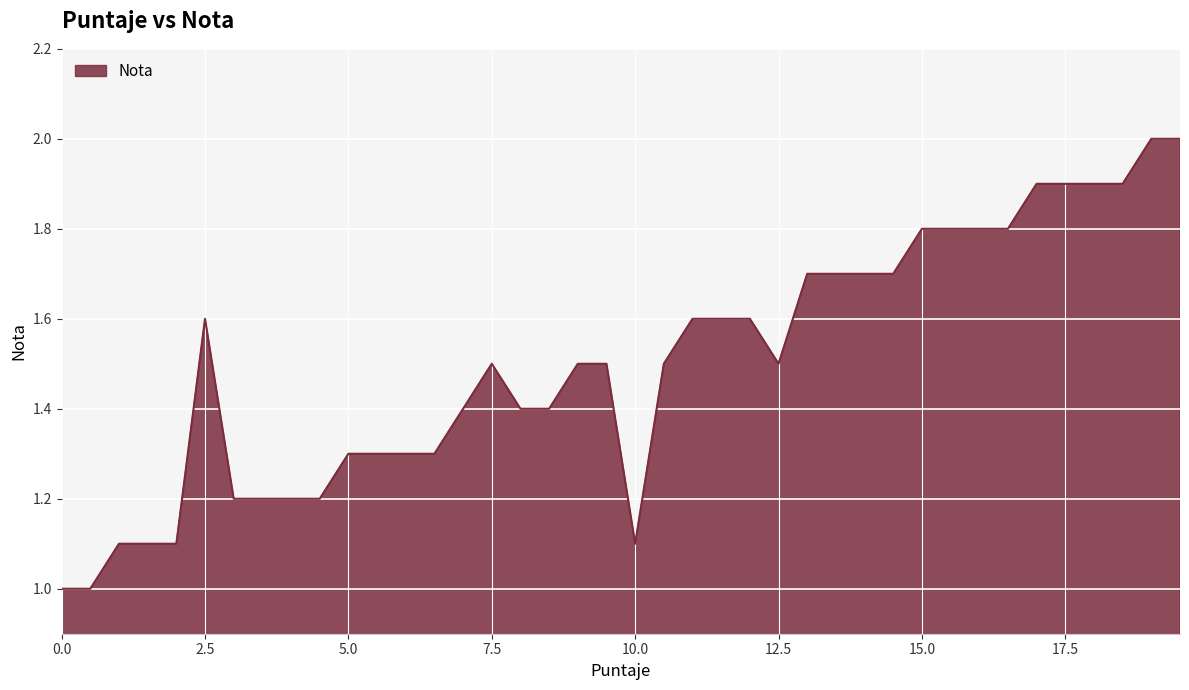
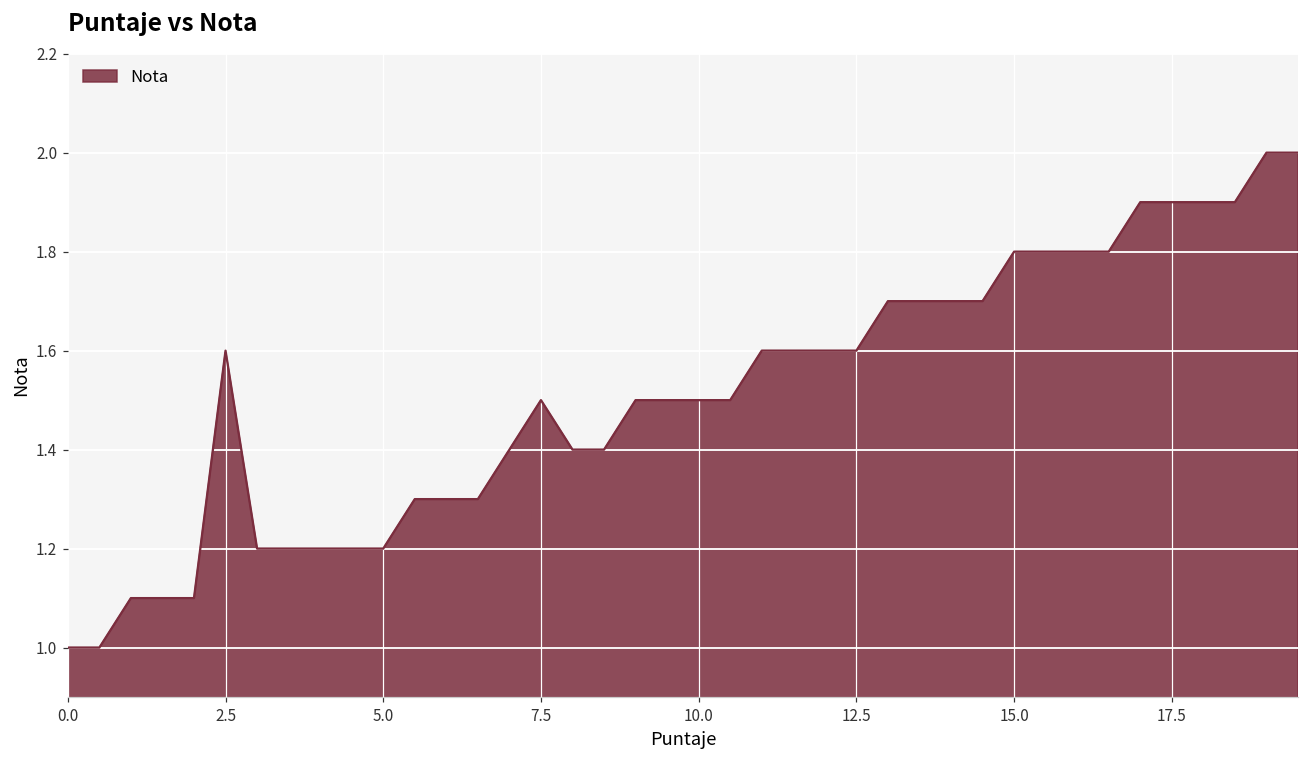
  {
    "0.0": 1.0,
    "2.5": 1.6,
-   "5.0": 1.3,
+   "5.0": 1.2,
    "7.5": 1.5,
-   "10.0": 1.1,
-   "12.5": 1.5,
+   "10.0": 1.5,
+   "12.5": 1.6,
    "15.0": 1.8,
    "17.5": 1.9
  }
